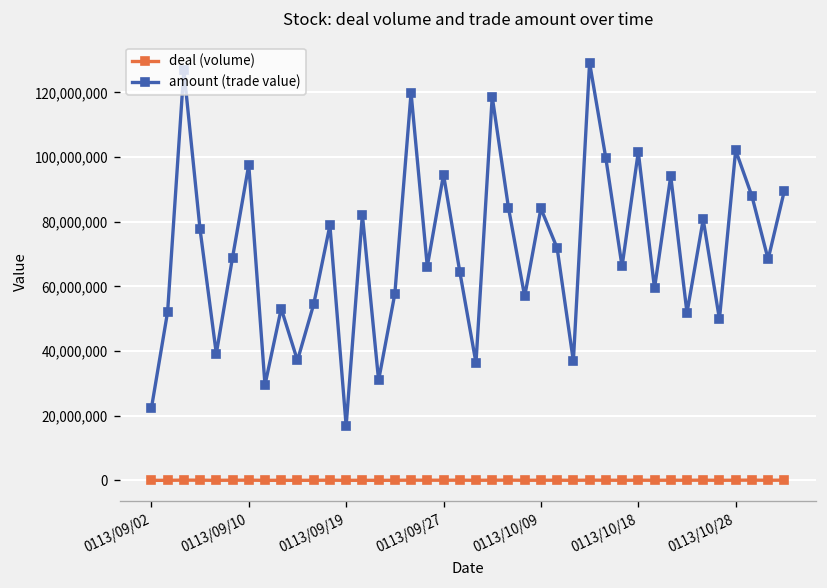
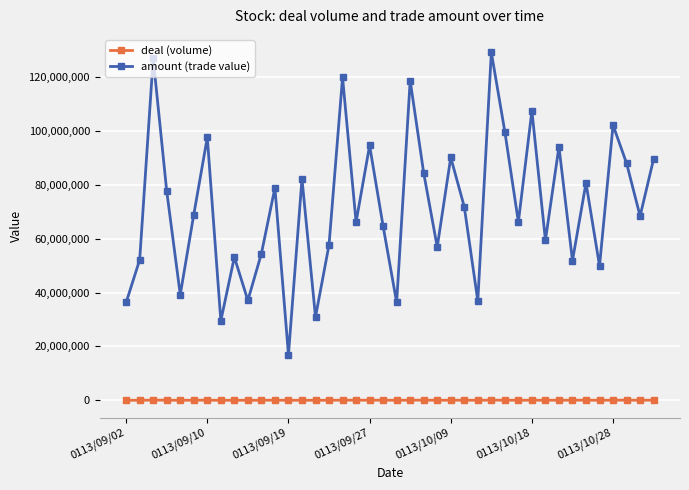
  {
    "deal (volume)": {
      "0113/09/02": "0",
      "0113/09/10": "0",
      "0113/09/19": "0",
      "0113/09/27": "0",
      "0113/10/09": "0",
      "0113/10/18": "0",
      "0113/10/28": "0"
    },
    "amount (trade value)": {
-     "0113/09/02": "22,000,000",
+     "0113/09/02": "36,000,000",
      "0113/09/10": "98,000,000",
      "0113/09/19": "17,000,000",
      "0113/09/27": "95,000,000",
-     "0113/10/09": "84,000,000",
-     "0113/10/18": "102,000,000",
+     "0113/10/09": "90,000,000",
+     "0113/10/18": "107,000,000",
      "0113/10/28": "102,000,000"
    }
  }
